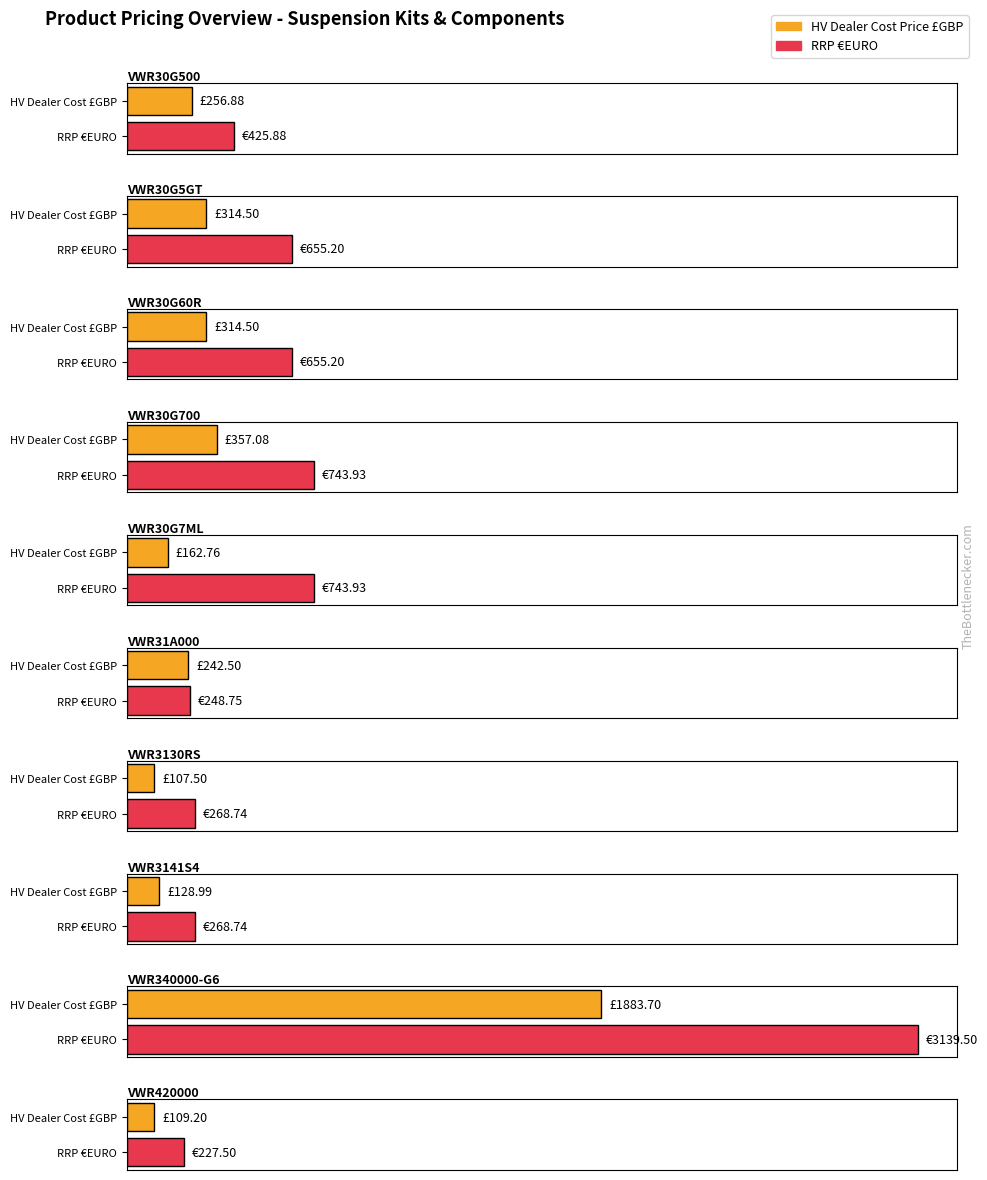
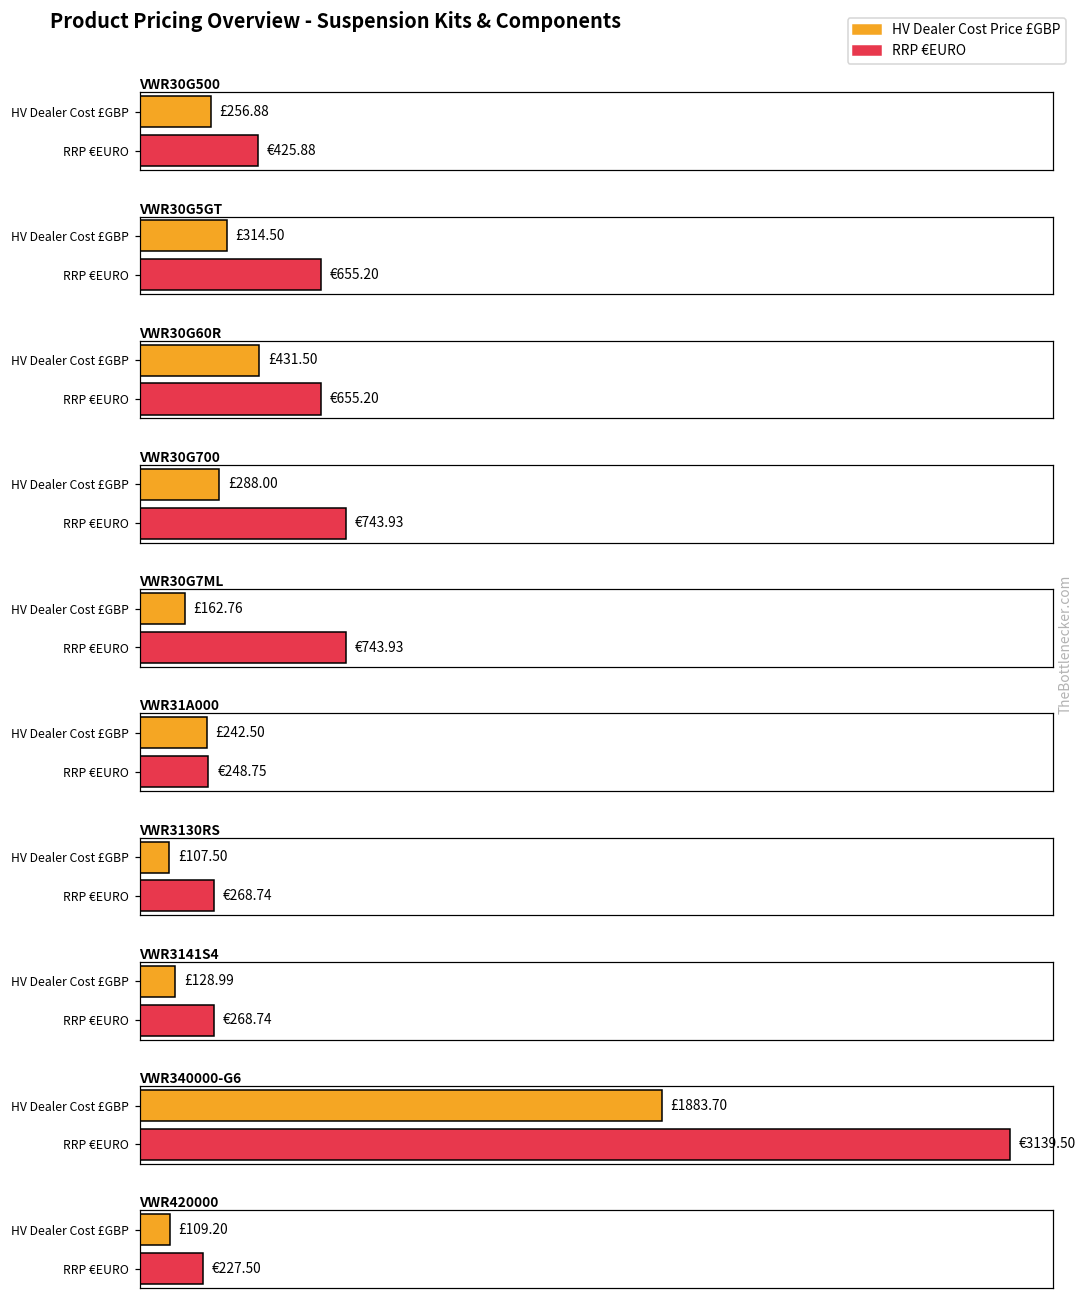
  {
    "VWR30G500": {
      "HV Dealer Cost £GBP": "£256.88",
      "RRP €EURO": "€425.88"
    },
    "VWR30G5GT": {
      "HV Dealer Cost £GBP": "£314.50",
      "RRP €EURO": "€655.20"
    },
    "VWR30G60R": {
-     "HV Dealer Cost £GBP": "£314.50",
+     "HV Dealer Cost £GBP": "£431.50",
      "RRP €EURO": "€655.20"
    },
    "VWR30G700": {
-     "HV Dealer Cost £GBP": "£357.08",
+     "HV Dealer Cost £GBP": "£288.00",
      "RRP €EURO": "€743.93"
    },
    "VWR30G7ML": {
      "HV Dealer Cost £GBP": "£162.76",
      "RRP €EURO": "€743.93"
    },
    "VWR31A000": {
      "HV Dealer Cost £GBP": "£242.50",
      "RRP €EURO": "€248.75"
    },
    "VWR3130RS": {
      "HV Dealer Cost £GBP": "£107.50",
      "RRP €EURO": "€268.74"
    },
    "VWR3141S4": {
      "HV Dealer Cost £GBP": "£128.99",
      "RRP €EURO": "€268.74"
    },
    "VWR340000-G6": {
      "HV Dealer Cost £GBP": "£1883.70",
      "RRP €EURO": "€3139.50"
    },
    "VWR420000": {
      "HV Dealer Cost £GBP": "£109.20",
      "RRP €EURO": "€227.50"
    }
  }
